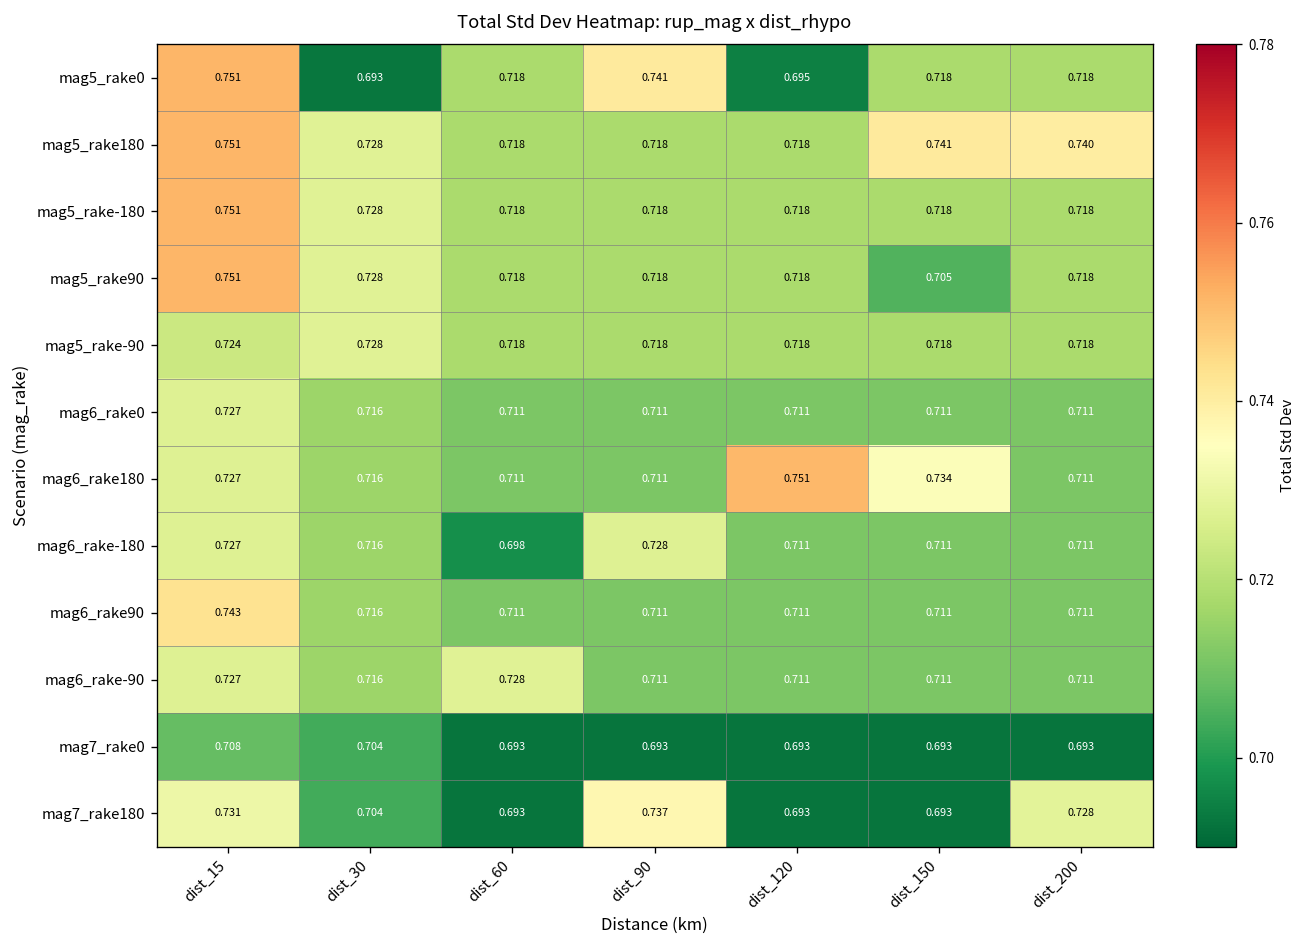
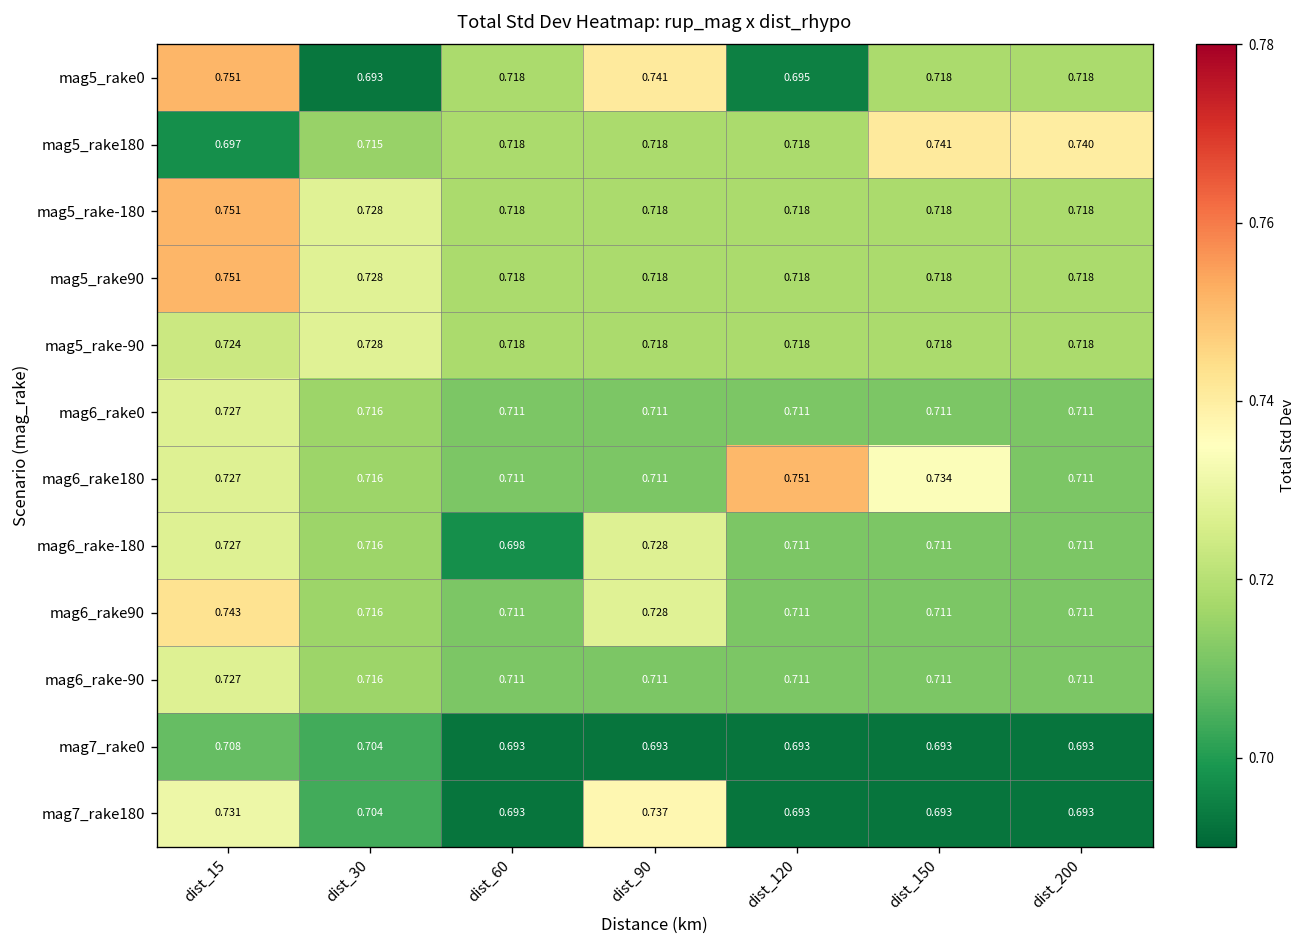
  {
    "mag5_rake0": {
      "dist_15": 0.751,
      "dist_30": 0.693,
      "dist_60": 0.718,
      "dist_90": 0.741,
      "dist_120": 0.695,
      "dist_150": 0.718,
      "dist_200": 0.718
    },
    "mag5_rake180": {
-     "dist_15": 0.751,
-     "dist_30": 0.728,
+     "dist_15": 0.697,
+     "dist_30": 0.715,
      "dist_60": 0.718,
      "dist_90": 0.718,
      "dist_120": 0.718,
      "dist_150": 0.741,
      "dist_200": 0.740
    },
    "mag5_rake-180": {
      "dist_15": 0.751,
      "dist_30": 0.728,
      "dist_60": 0.718,
      "dist_90": 0.718,
      "dist_120": 0.718,
      "dist_150": 0.718,
      "dist_200": 0.718
    },
    "mag5_rake90": {
      "dist_15": 0.751,
      "dist_30": 0.728,
      "dist_60": 0.718,
      "dist_90": 0.718,
      "dist_120": 0.718,
-     "dist_150": 0.705,
+     "dist_150": 0.718,
      "dist_200": 0.718
    },
    "mag5_rake-90": {
      "dist_15": 0.724,
      "dist_30": 0.728,
      "dist_60": 0.718,
      "dist_90": 0.718,
      "dist_120": 0.718,
      "dist_150": 0.718,
      "dist_200": 0.718
    },
    "mag6_rake0": {
      "dist_15": 0.727,
      "dist_30": 0.716,
      "dist_60": 0.711,
      "dist_90": 0.711,
      "dist_120": 0.711,
      "dist_150": 0.711,
      "dist_200": 0.711
    },
    "mag6_rake180": {
      "dist_15": 0.727,
      "dist_30": 0.716,
      "dist_60": 0.711,
      "dist_90": 0.711,
      "dist_120": 0.751,
      "dist_150": 0.734,
      "dist_200": 0.711
    },
    "mag6_rake-180": {
      "dist_15": 0.727,
      "dist_30": 0.716,
      "dist_60": 0.698,
      "dist_90": 0.728,
      "dist_120": 0.711,
      "dist_150": 0.711,
      "dist_200": 0.711
    },
    "mag6_rake90": {
      "dist_15": 0.743,
      "dist_30": 0.716,
      "dist_60": 0.711,
-     "dist_90": 0.711,
+     "dist_90": 0.728,
      "dist_120": 0.711,
      "dist_150": 0.711,
      "dist_200": 0.711
    },
    "mag6_rake-90": {
      "dist_15": 0.727,
      "dist_30": 0.716,
-     "dist_60": 0.728,
+     "dist_60": 0.711,
      "dist_90": 0.711,
      "dist_120": 0.711,
      "dist_150": 0.711,
      "dist_200": 0.711
    },
    "mag7_rake0": {
      "dist_15": 0.708,
      "dist_30": 0.704,
      "dist_60": 0.693,
      "dist_90": 0.693,
      "dist_120": 0.693,
      "dist_150": 0.693,
      "dist_200": 0.693
    },
    "mag7_rake180": {
      "dist_15": 0.731,
      "dist_30": 0.704,
      "dist_60": 0.693,
      "dist_90": 0.737,
      "dist_120": 0.693,
      "dist_150": 0.693,
-     "dist_200": 0.728
+     "dist_200": 0.693
    }
  }
